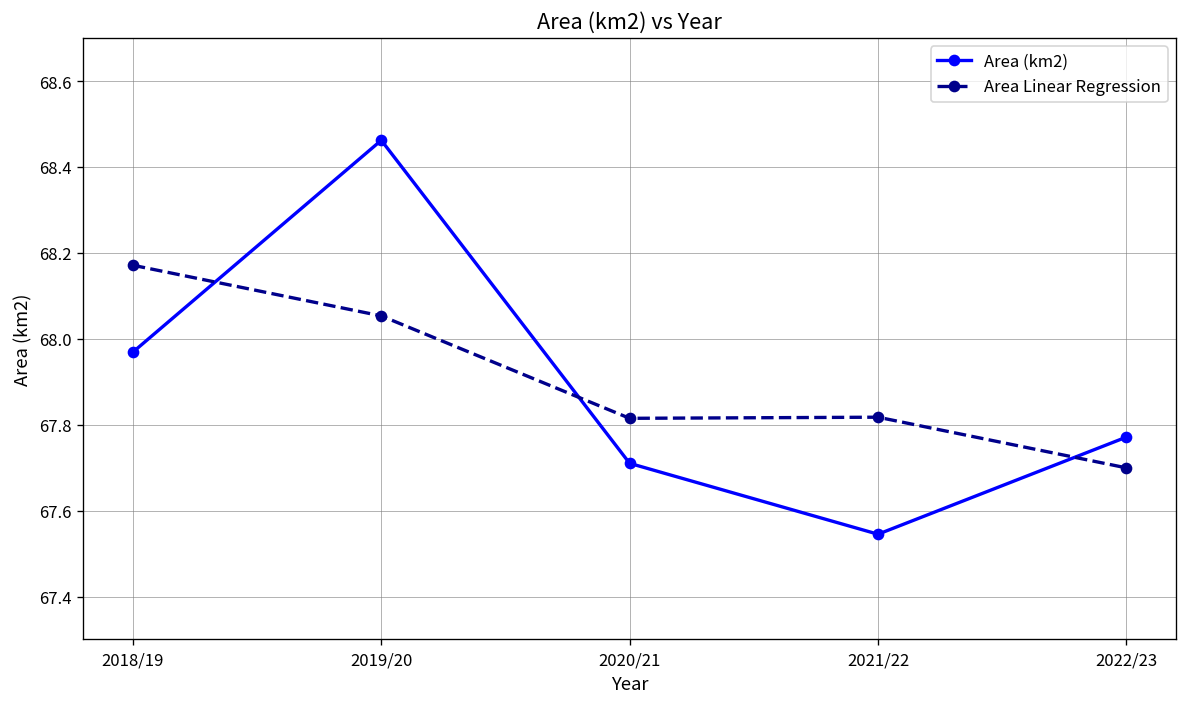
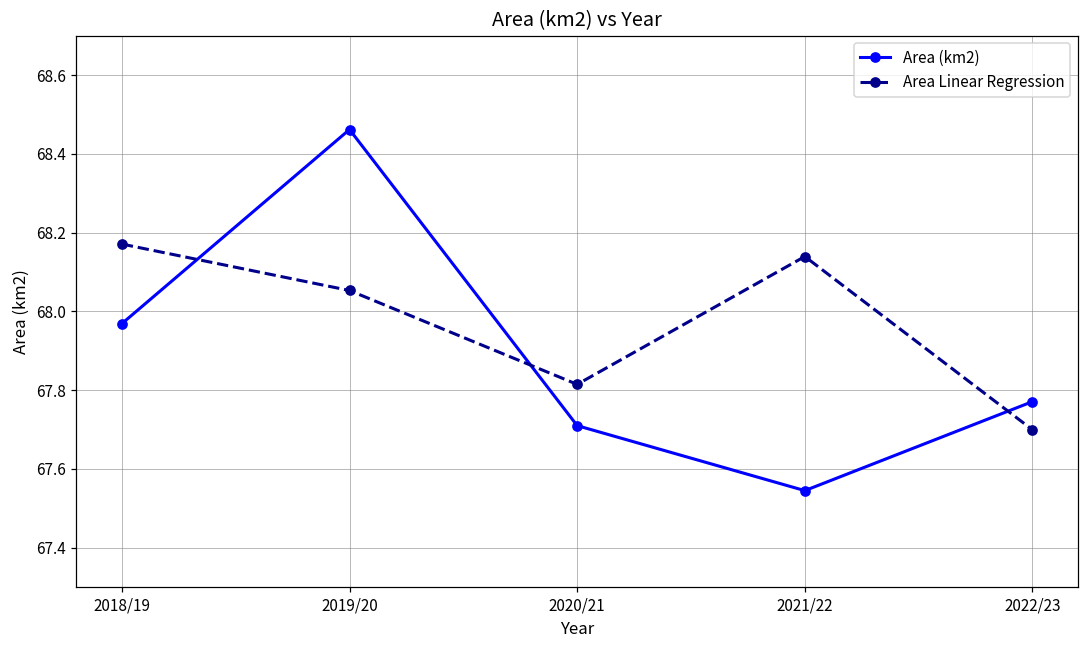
  {
    "Area (km2)": {
      "2018/19": 67.97,
      "2019/20": 68.46,
      "2020/21": 67.71,
      "2021/22": 67.55,
      "2022/23": 67.77
    },
    "Area Linear Regression": {
      "2018/19": 68.17,
      "2019/20": 68.05,
      "2020/21": 67.81,
-     "2021/22": 67.82,
+     "2021/22": 68.14,
      "2022/23": 67.70
    }
  }
